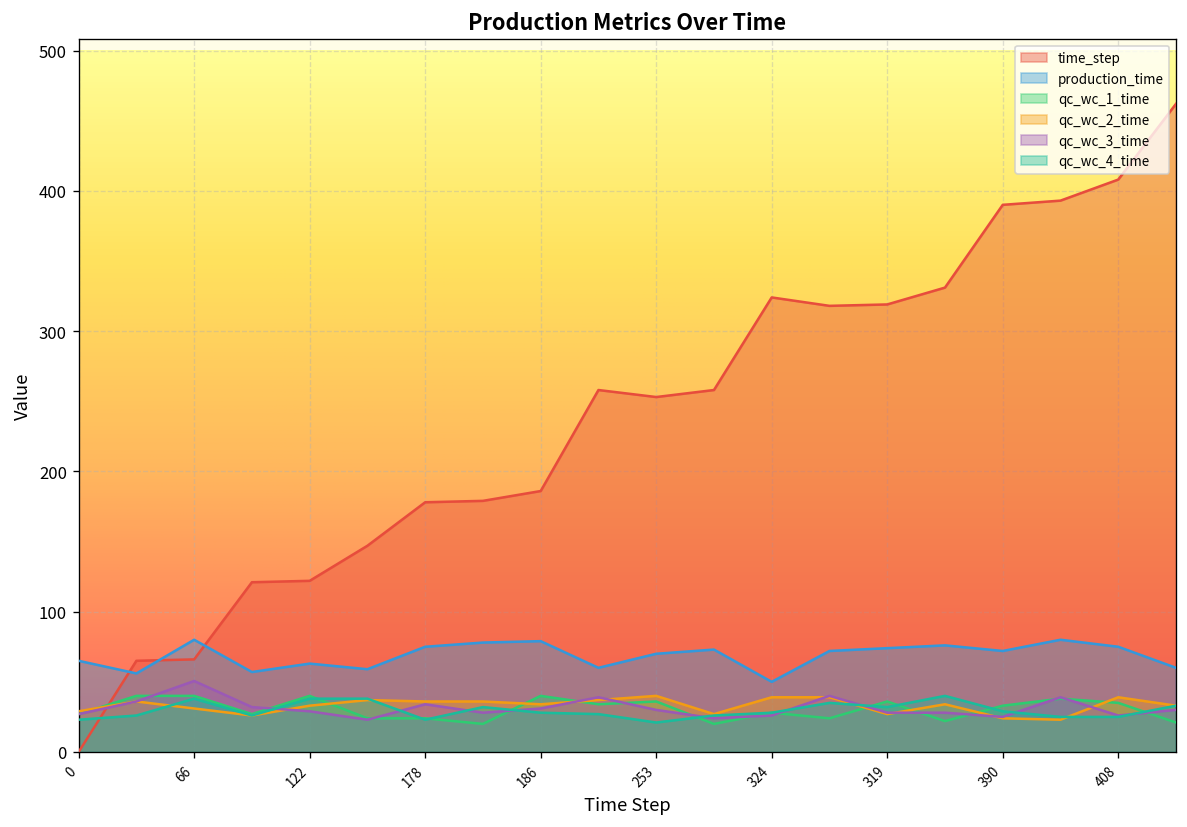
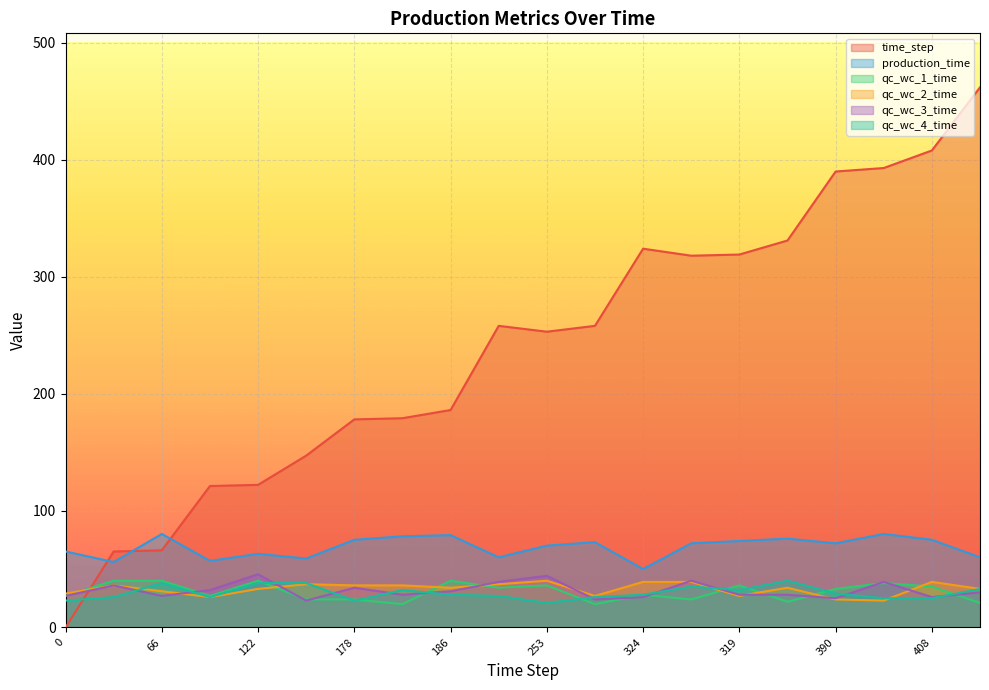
  {
    "qc_wc_3_time": {
-     "66": 51,
-     "122": 29,
+     "66": 27,
+     "122": 46,
      "186": 31,
-     "253": 30
+     "253": 44
    }
  }
